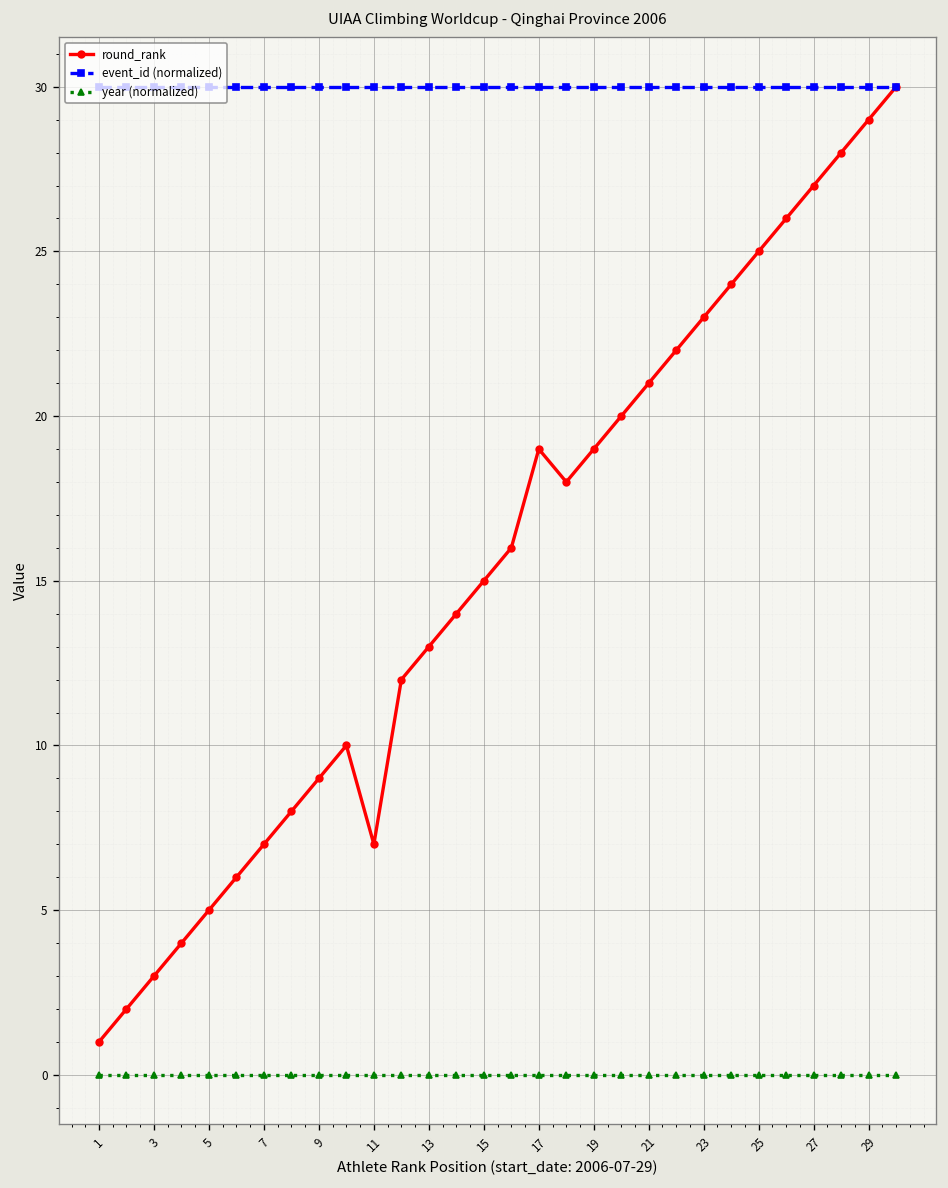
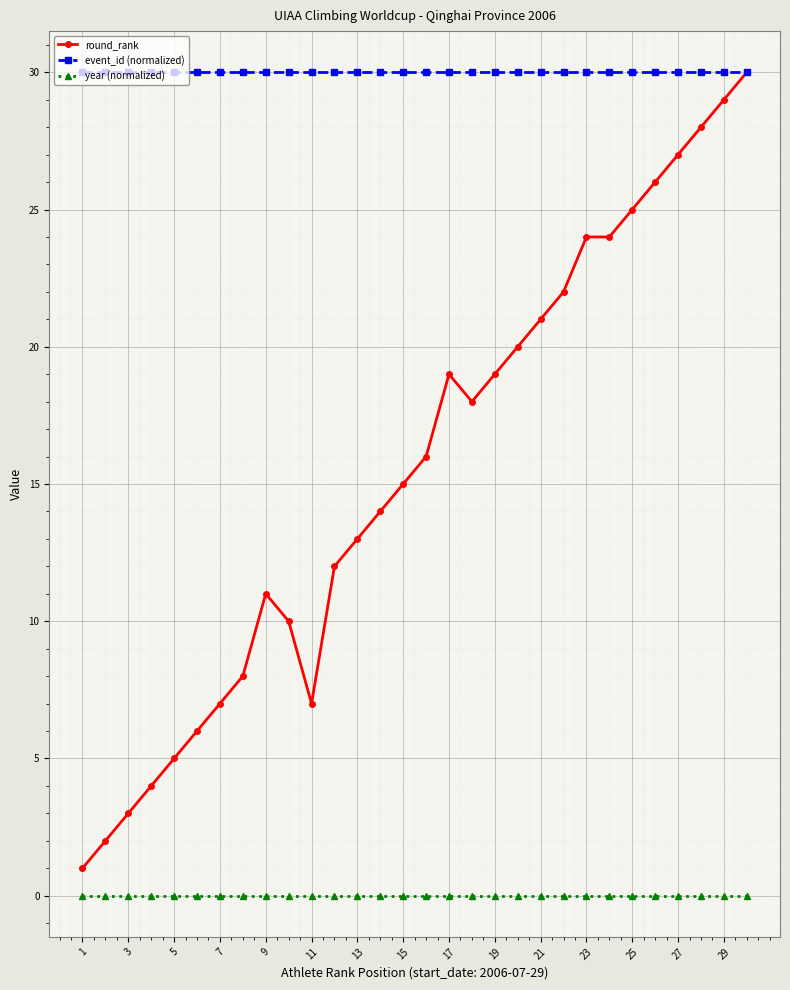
  {
    "round_rank": {
      "1": 1,
      "3": 3,
      "5": 5,
      "7": 7,
-     "9": 9,
+     "9": 11,
      "11": 7,
      "13": 13,
      "15": 15,
      "17": 19,
      "19": 19,
      "21": 21,
-     "23": 23,
+     "23": 24,
      "25": 25,
      "27": 27,
      "29": 29
    },
    "event_id (normalized)": {
      "7": 30,
      "9": 30,
      "11": 30,
      "13": 30,
      "15": 30,
      "17": 30,
      "19": 30,
      "21": 30,
      "23": 30,
      "25": 30,
      "27": 30,
      "29": 30
    },
    "year (normalized)": {
      "1": 0,
      "3": 0,
      "5": 0,
      "7": 0,
      "9": 0,
      "11": 0,
      "13": 0,
      "15": 0,
      "17": 0,
      "19": 0,
      "21": 0,
      "23": 0,
      "25": 0,
      "27": 0,
      "29": 0
    }
  }
